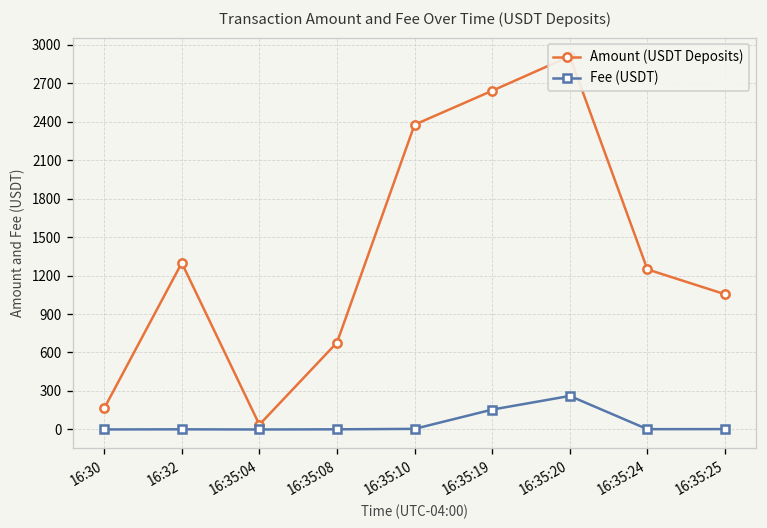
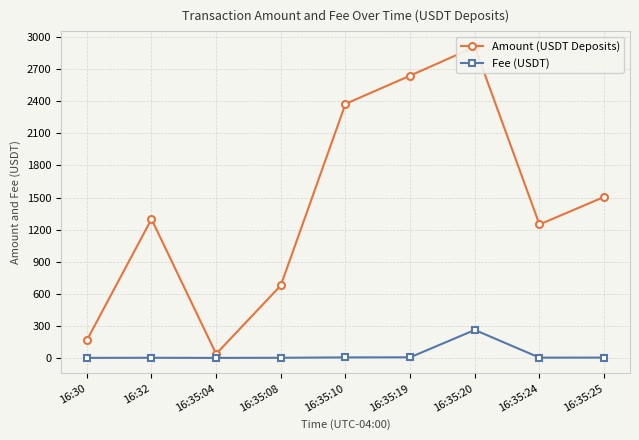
  {
    "Amount (USDT Deposits)": {
      "16:30": 160,
      "16:32": 1300,
      "16:35:04": 40,
      "16:35:08": 680,
      "16:35:10": 2380,
      "16:35:19": 2640,
      "16:35:24": 1250,
-     "16:35:25": 1050
+     "16:35:25": 1510
    },
    "Fee (USDT)": {
      "16:30": 0,
      "16:32": 0,
      "16:35:04": 0,
      "16:35:08": 0,
      "16:35:10": 0,
-     "16:35:19": 160,
+     "16:35:19": 10,
      "16:35:20": 260,
      "16:35:24": 0,
      "16:35:25": 0
    }
  }
